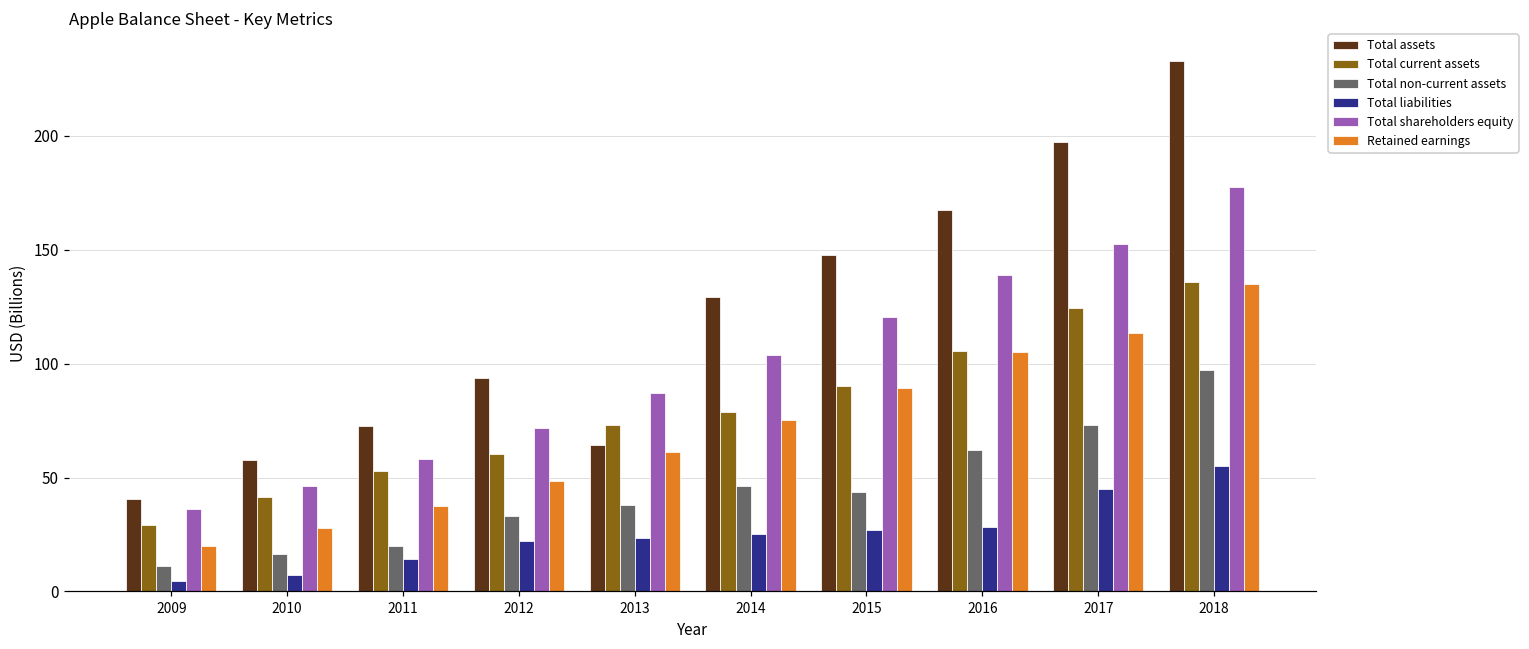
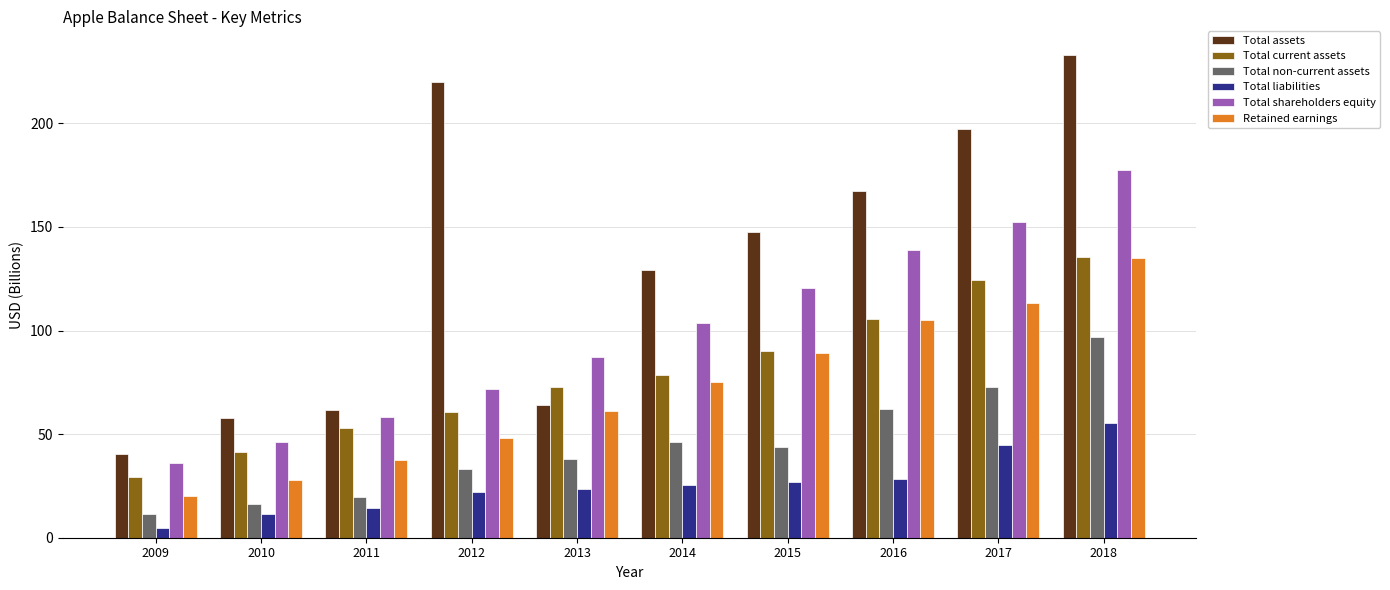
  {
    "Total assets": {
      "2009": 40,
      "2010": 58,
-     "2011": 73,
-     "2012": 94,
+     "2011": 62,
+     "2012": 220,
      "2013": 64,
      "2014": 129,
      "2015": 147,
      "2016": 167,
      "2017": 197,
      "2018": 233
    },
    "Total current assets": {
      "2009": 29,
      "2010": 42,
      "2011": 53,
      "2012": 60,
      "2013": 73,
      "2014": 79,
      "2015": 90,
      "2016": 105,
      "2017": 124,
      "2018": 136
    },
    "Total non-current assets": {
      "2009": 11,
      "2010": 16,
      "2011": 20,
      "2012": 33,
      "2013": 38,
      "2014": 46,
      "2015": 44,
      "2016": 62,
      "2017": 73,
      "2018": 97
    },
    "Total liabilities": {
      "2009": 4,
-     "2010": 7,
+     "2010": 12,
      "2011": 14,
      "2012": 22,
      "2013": 24,
      "2014": 25,
      "2015": 27,
      "2016": 28,
      "2017": 45,
      "2018": 55
    },
    "Total shareholders equity": {
      "2009": 36,
      "2010": 46,
      "2011": 58,
      "2012": 72,
      "2013": 87,
      "2014": 104,
      "2015": 120,
      "2016": 139,
      "2017": 153,
      "2018": 178
    },
    "Retained earnings": {
      "2009": 20,
      "2010": 28,
      "2011": 38,
      "2012": 48,
      "2013": 61,
      "2014": 75,
      "2015": 89,
      "2016": 105,
      "2017": 113,
      "2018": 135
    }
  }
